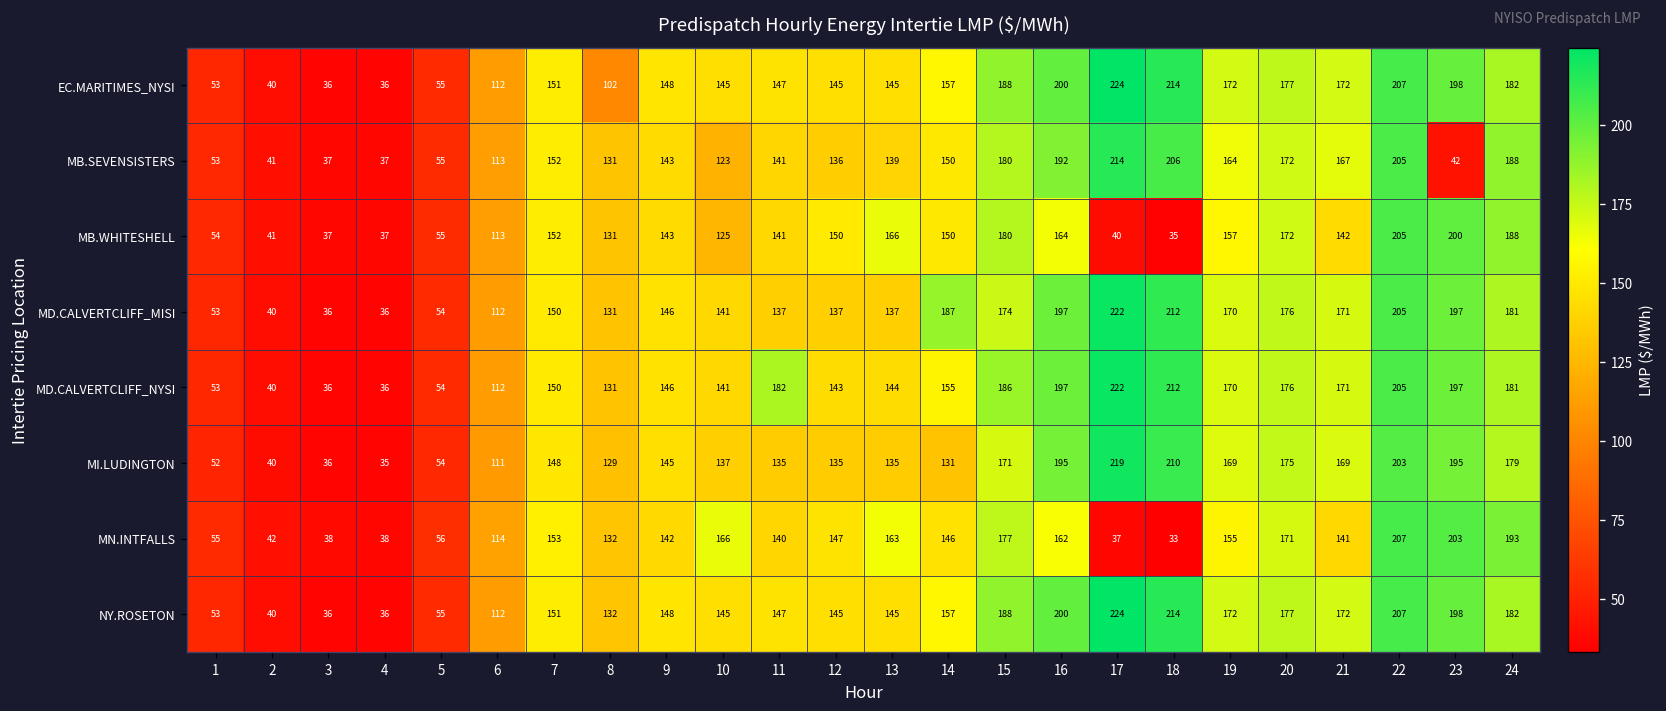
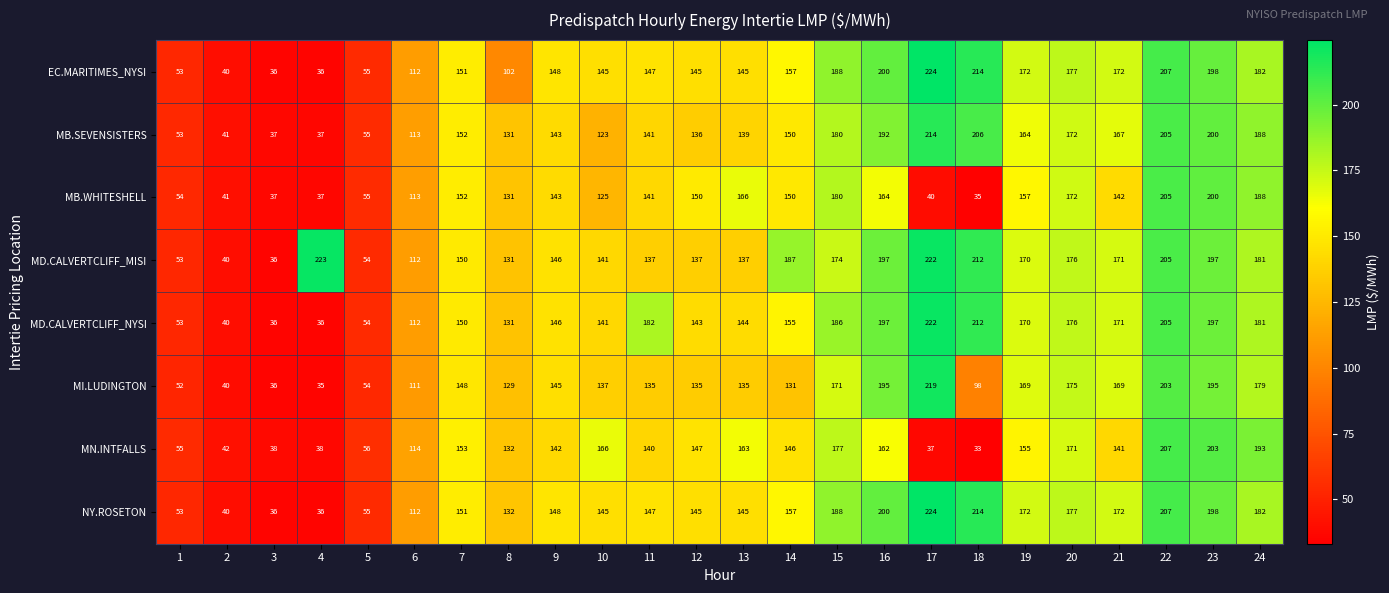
  {
    "EC.MARITIMES_NYSI": {
      "1": 53,
      "2": 40,
      "3": 36,
      "4": 36,
      "5": 55,
      "6": 112,
      "7": 151,
      "8": 102,
      "9": 148,
      "10": 145,
      "11": 147,
      "12": 145,
      "13": 145,
      "14": 157,
      "15": 188,
      "16": 200,
      "17": 224,
      "18": 214,
      "19": 172,
      "20": 177,
      "21": 172,
      "22": 207,
      "23": 198,
      "24": 182
    },
    "MB.SEVENSISTERS": {
      "1": 53,
      "2": 41,
      "3": 37,
      "4": 37,
      "5": 55,
      "6": 113,
      "7": 152,
      "8": 131,
      "9": 143,
      "10": 123,
      "11": 141,
      "12": 136,
      "13": 139,
      "14": 150,
      "15": 180,
      "16": 192,
      "17": 214,
      "18": 206,
      "19": 164,
      "20": 172,
      "21": 167,
      "22": 205,
-     "23": 42,
+     "23": 200,
      "24": 188
    },
    "MB.WHITESHELL": {
      "1": 54,
      "2": 41,
      "3": 37,
      "4": 37,
      "5": 55,
      "6": 113,
      "7": 152,
      "8": 131,
      "9": 143,
      "10": 125,
      "11": 141,
      "12": 150,
      "13": 166,
      "14": 150,
      "15": 180,
      "16": 164,
      "17": 40,
      "18": 35,
      "19": 157,
      "20": 172,
      "21": 142,
      "22": 205,
      "23": 200,
      "24": 188
    },
    "MD.CALVERTCLIFF_MISI": {
      "1": 53,
      "2": 40,
      "3": 36,
-     "4": 36,
+     "4": 223,
      "5": 54,
      "6": 112,
      "7": 150,
      "8": 131,
      "9": 146,
      "10": 141,
      "11": 137,
      "12": 137,
      "13": 137,
      "14": 187,
      "15": 174,
      "16": 197,
      "17": 222,
      "18": 212,
      "19": 170,
      "20": 176,
      "21": 171,
      "22": 205,
      "23": 197,
      "24": 181
    },
    "MD.CALVERTCLIFF_NYSI": {
      "1": 53,
      "2": 40,
      "3": 36,
      "4": 36,
      "5": 54,
      "6": 112,
      "7": 150,
      "8": 131,
      "9": 146,
      "10": 141,
      "11": 182,
      "12": 143,
      "13": 144,
      "14": 155,
      "15": 186,
      "16": 197,
      "17": 222,
      "18": 212,
      "19": 170,
      "20": 176,
      "21": 171,
      "22": 205,
      "23": 197,
      "24": 181
    },
    "MI.LUDINGTON": {
      "1": 52,
      "2": 40,
      "3": 36,
      "4": 35,
      "5": 54,
      "6": 111,
      "7": 148,
      "8": 129,
      "9": 145,
      "10": 137,
      "11": 135,
      "12": 135,
      "13": 135,
      "14": 131,
      "15": 171,
      "16": 195,
      "17": 219,
-     "18": 210,
+     "18": 98,
      "19": 169,
      "20": 175,
      "21": 169,
      "22": 203,
      "23": 195,
      "24": 179
    },
    "MN.INTFALLS": {
      "1": 55,
      "2": 42,
      "3": 38,
      "4": 38,
      "5": 56,
      "6": 114,
      "7": 153,
      "8": 132,
      "9": 142,
      "10": 166,
      "11": 140,
      "12": 147,
      "13": 163,
      "14": 146,
      "15": 177,
      "16": 162,
      "17": 37,
      "18": 33,
      "19": 155,
      "20": 171,
      "21": 141,
      "22": 207,
      "23": 203,
      "24": 193
    },
    "NY.ROSETON": {
      "1": 53,
      "2": 40,
      "3": 36,
      "4": 36,
      "5": 55,
      "6": 112,
      "7": 151,
      "8": 132,
      "9": 148,
      "10": 145,
      "11": 147,
      "12": 145,
      "13": 145,
      "14": 157,
      "15": 188,
      "16": 200,
      "17": 224,
      "18": 214,
      "19": 172,
      "20": 177,
      "21": 172,
      "22": 207,
      "23": 198,
      "24": 182
    }
  }
